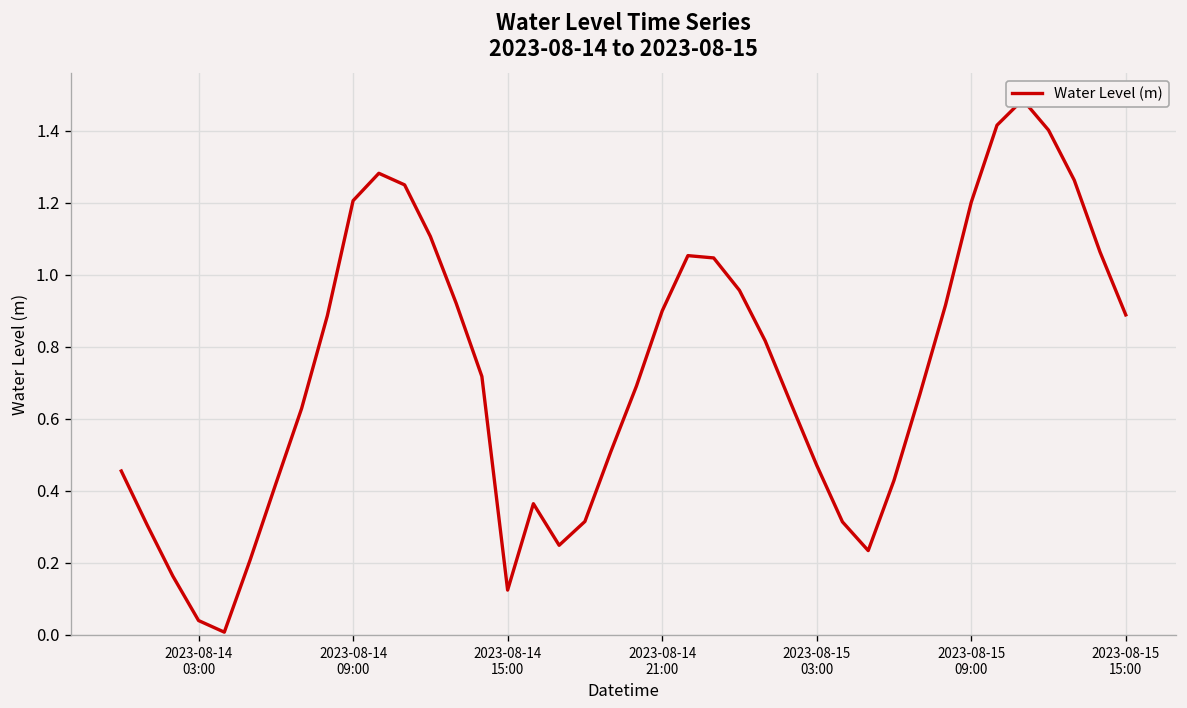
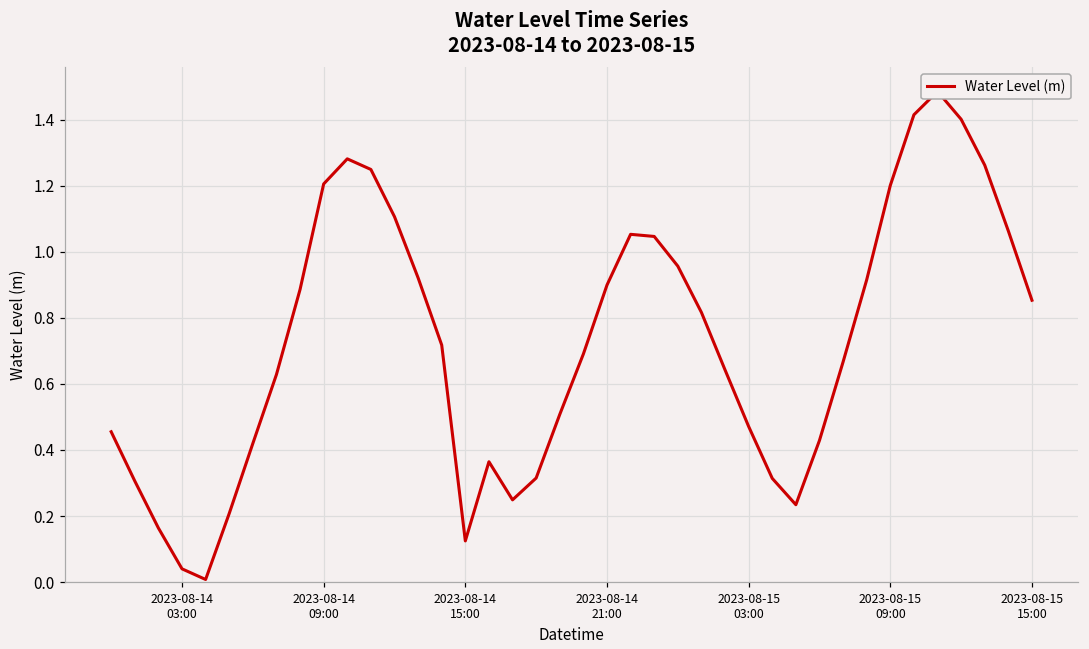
  {
    "2023-08-14 03:00": 0.04,
    "2023-08-14 09:00": 1.21,
    "2023-08-14 15:00": 0.12,
    "2023-08-14 21:00": 0.90,
    "2023-08-15 03:00": 0.47,
    "2023-08-15 09:00": 1.20,
-   "2023-08-15 15:00": 0.89
+   "2023-08-15 15:00": 0.85
  }
